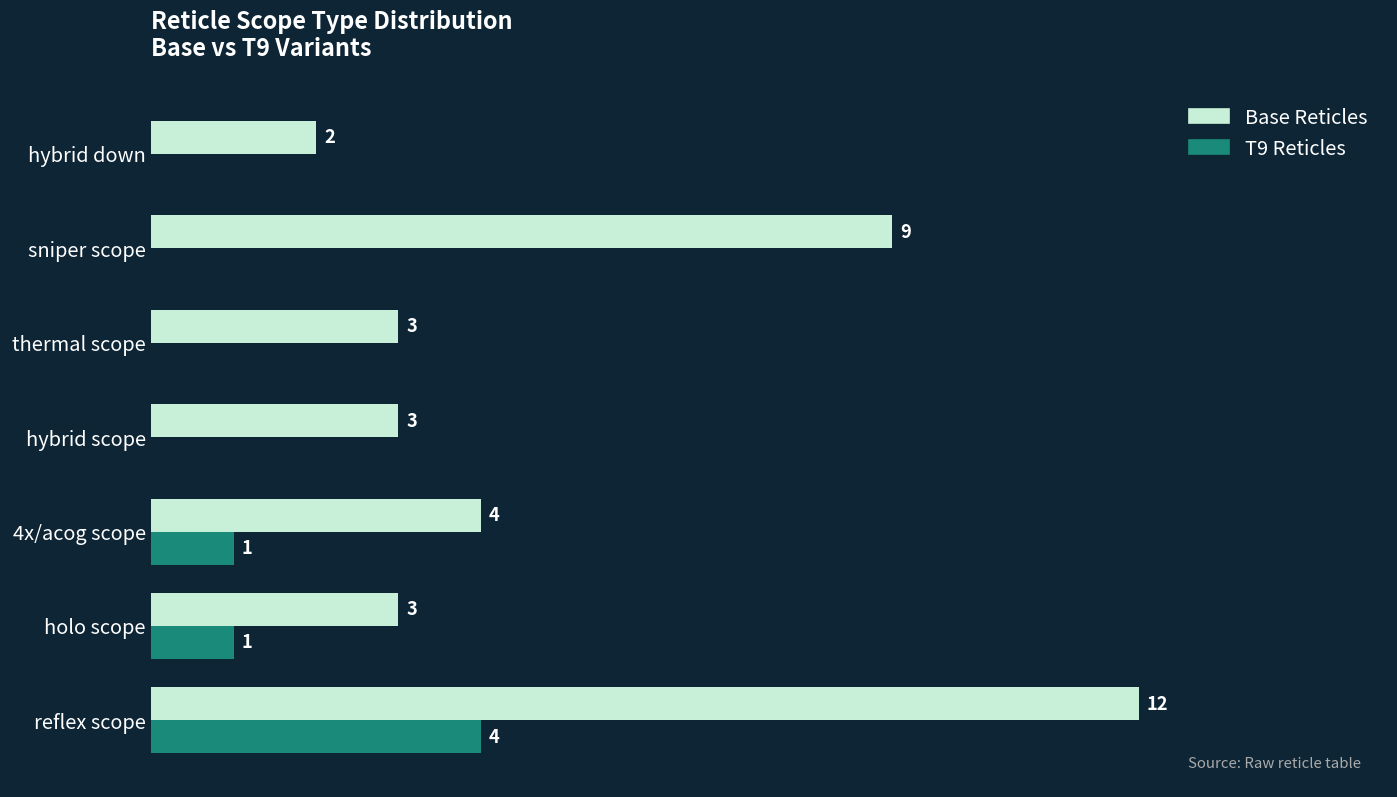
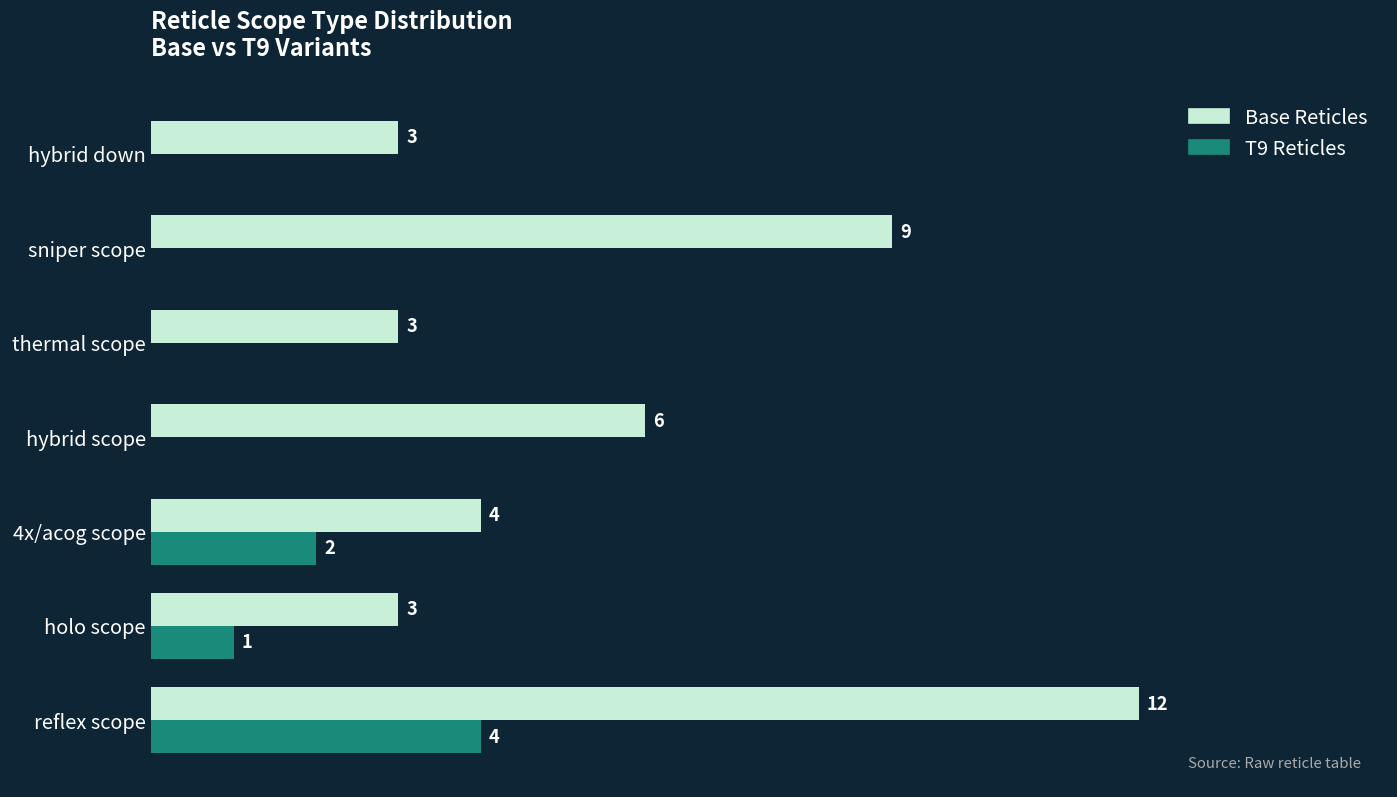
  {
    "Base Reticles": {
-     "hybrid down": 2,
+     "hybrid down": 3,
      "sniper scope": 9,
      "thermal scope": 3,
-     "hybrid scope": 3,
+     "hybrid scope": 6,
      "4x/acog scope": 4,
      "holo scope": 3,
      "reflex scope": 12
    },
    "T9 Reticles": {
-     "4x/acog scope": 1,
+     "4x/acog scope": 2,
      "holo scope": 1,
      "reflex scope": 4
    }
  }
